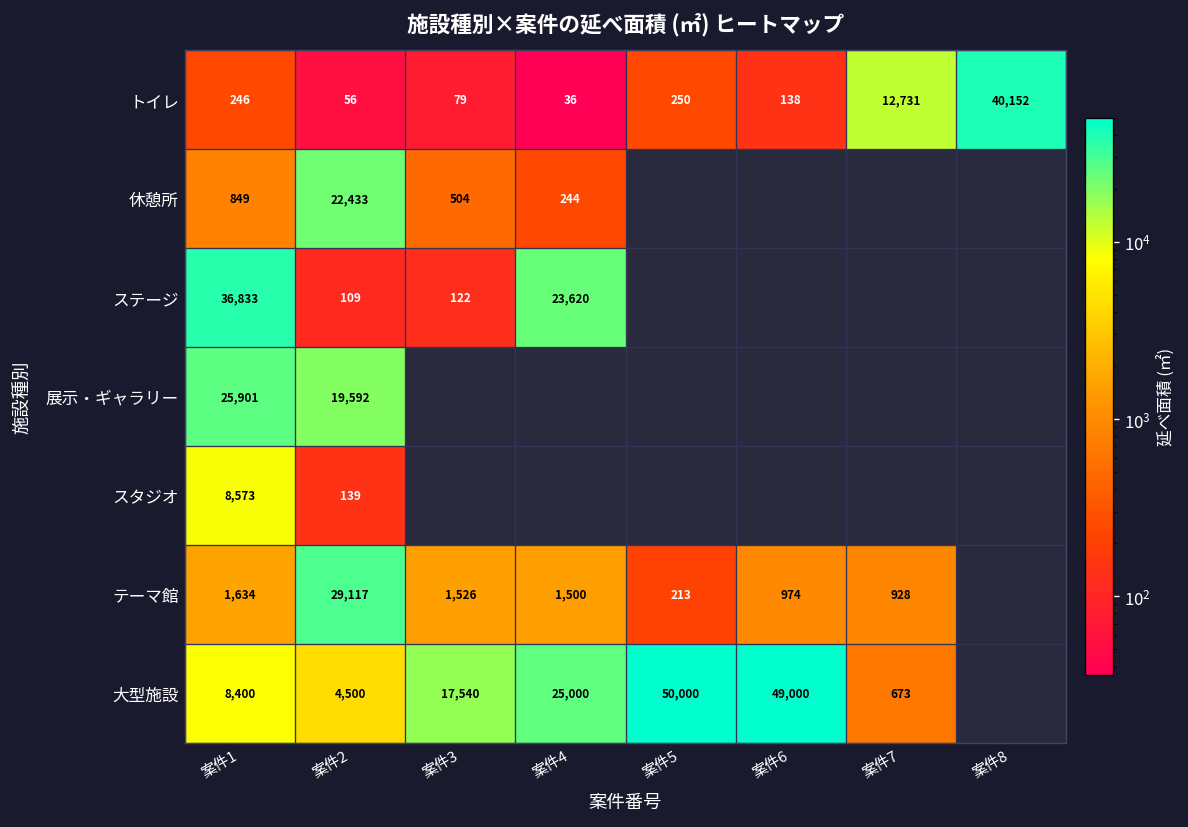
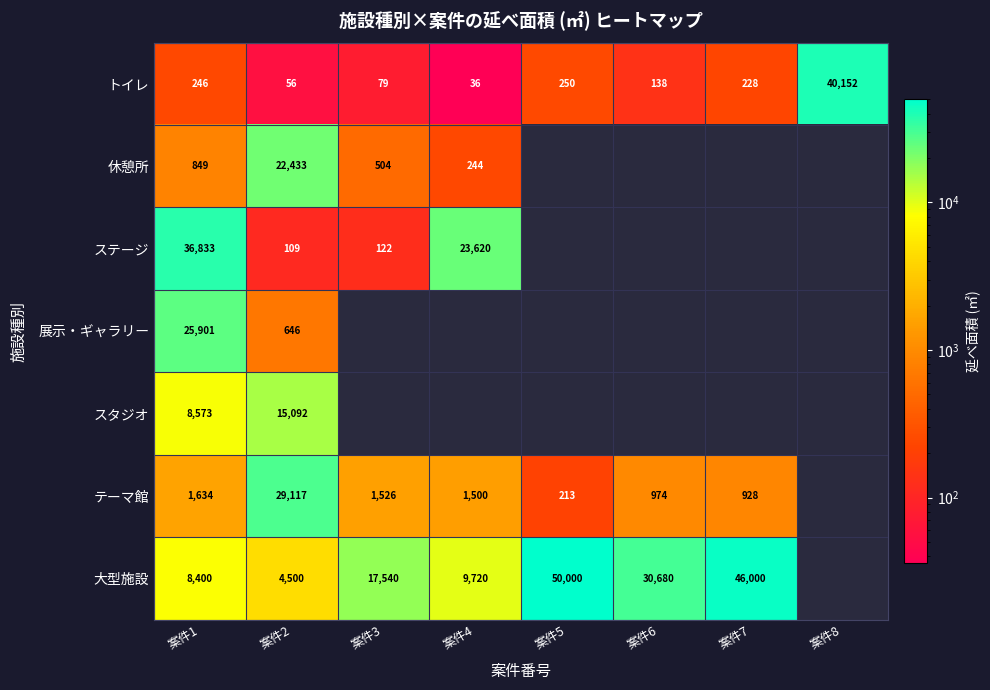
  {
    "トイレ": {
      "案件1": "246",
      "案件2": "56",
      "案件3": "79",
      "案件4": "36",
      "案件5": "250",
      "案件6": "138",
-     "案件7": "12,731",
+     "案件7": "228",
      "案件8": "40,152"
    },
    "休憩所": {
      "案件1": "849",
      "案件2": "22,433",
      "案件3": "504",
      "案件4": "244"
    },
    "ステージ": {
      "案件1": "36,833",
      "案件2": "109",
      "案件3": "122",
      "案件4": "23,620"
    },
    "展示・ギャラリー": {
      "案件1": "25,901",
-     "案件2": "19,592"
+     "案件2": "646"
    },
    "スタジオ": {
      "案件1": "8,573",
-     "案件2": "139"
+     "案件2": "15,092"
    },
    "テーマ館": {
      "案件1": "1,634",
      "案件2": "29,117",
      "案件3": "1,526",
      "案件4": "1,500",
      "案件5": "213",
      "案件6": "974",
      "案件7": "928"
    },
    "大型施設": {
      "案件1": "8,400",
      "案件2": "4,500",
      "案件3": "17,540",
-     "案件4": "25,000",
+     "案件4": "9,720",
      "案件5": "50,000",
-     "案件6": "49,000",
-     "案件7": "673"
+     "案件6": "30,680",
+     "案件7": "46,000"
    }
  }
